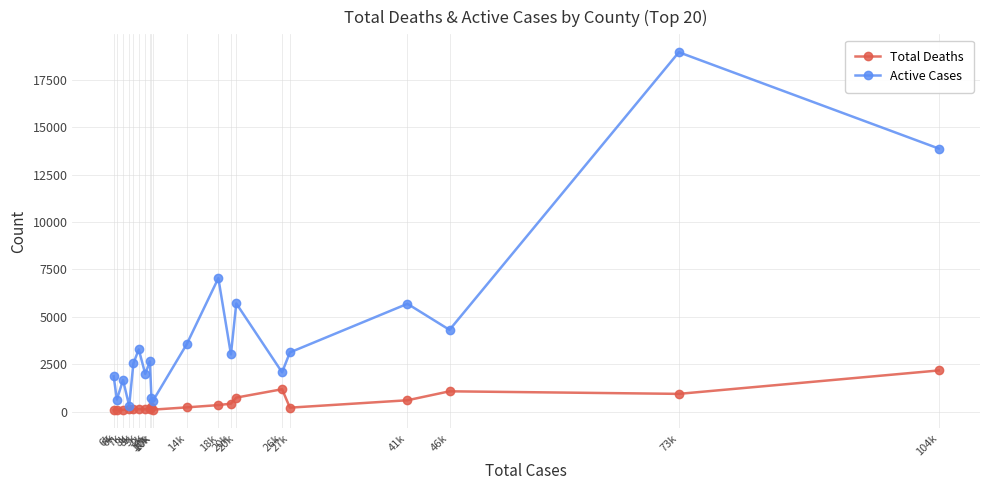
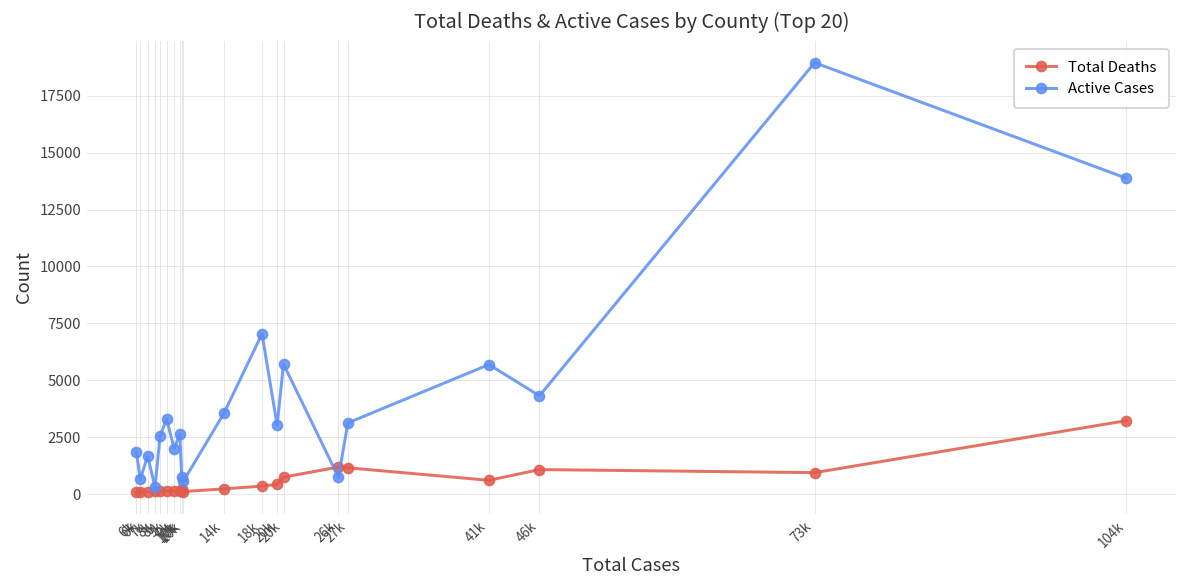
  {
    "Total Deaths": {
      "7k": 100,
      "14k": 200,
      "18k": 400,
      "26k": 1200,
-     "27k": 200,
+     "27k": 1200,
      "41k": 600,
      "46k": 1100,
      "73k": 900,
-     "104k": 2200
+     "104k": 3200
    },
    "Active Cases": {
      "7k": 1700,
      "14k": 3600,
      "18k": 7000,
-     "26k": 2100,
+     "26k": 700,
      "27k": 3100,
      "41k": 5700,
      "46k": 4300,
      "73k": 19000,
      "104k": 13900
    }
  }
